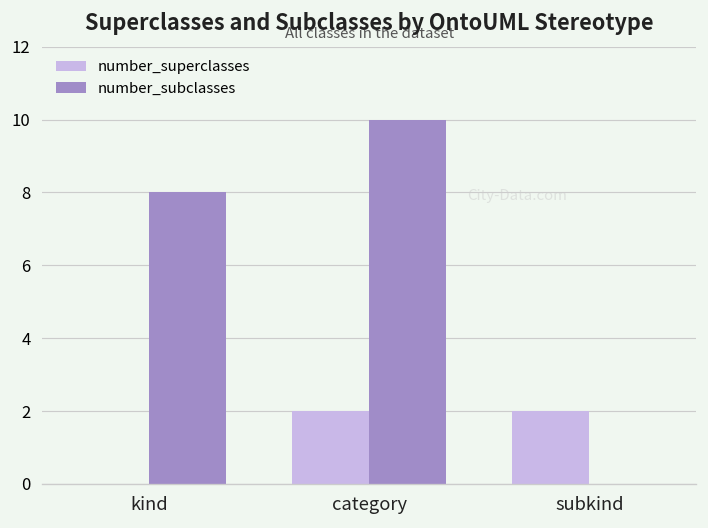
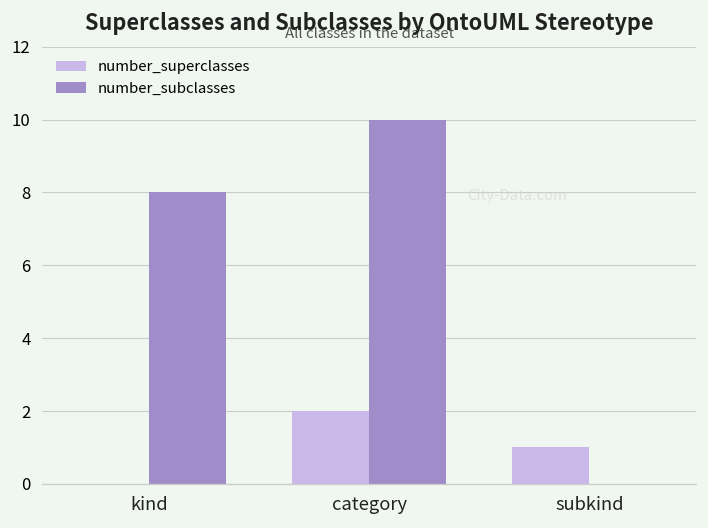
  {
    "number_superclasses": {
      "kind": 0,
      "category": 2,
-     "subkind": 2
+     "subkind": 1
    },
    "number_subclasses": {
      "kind": 8,
      "category": 10,
      "subkind": 0
    }
  }
